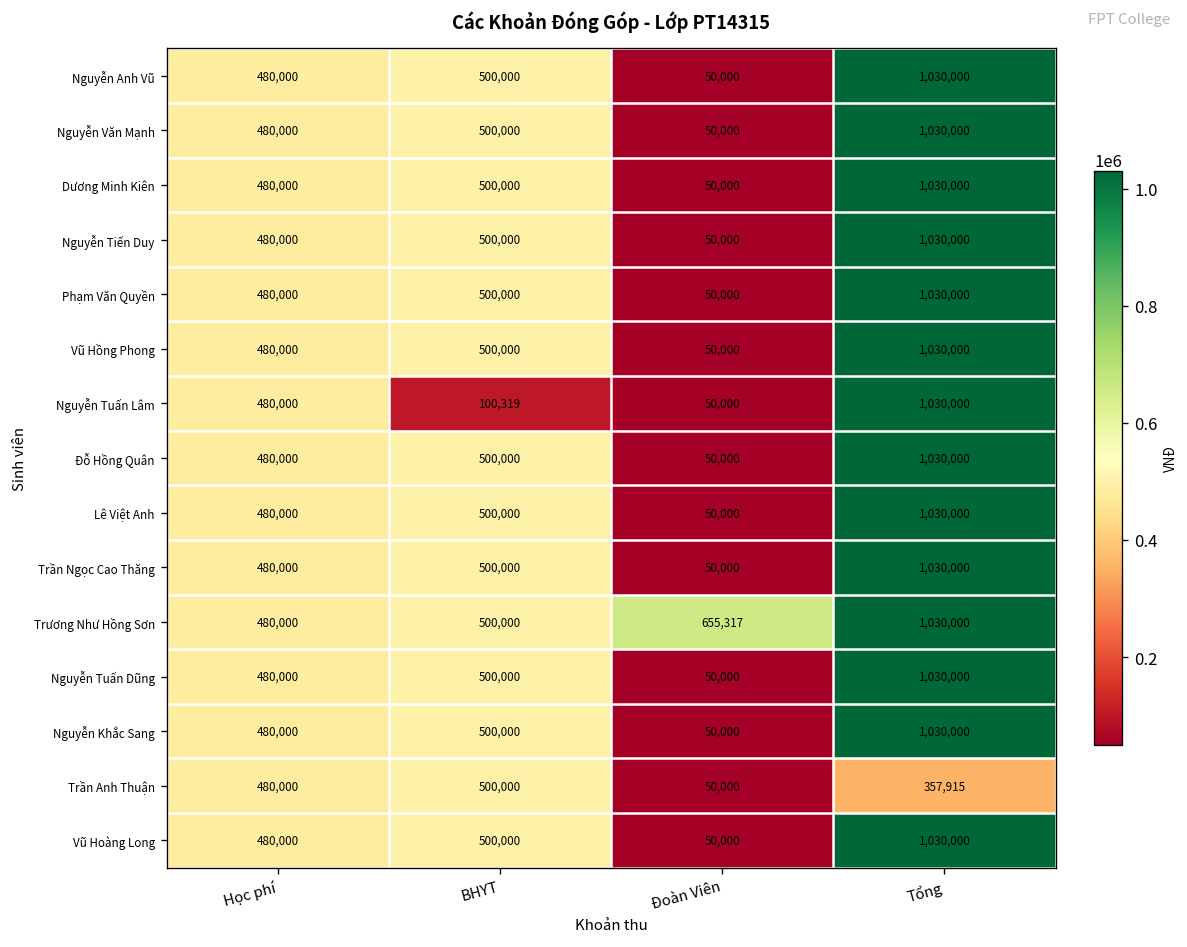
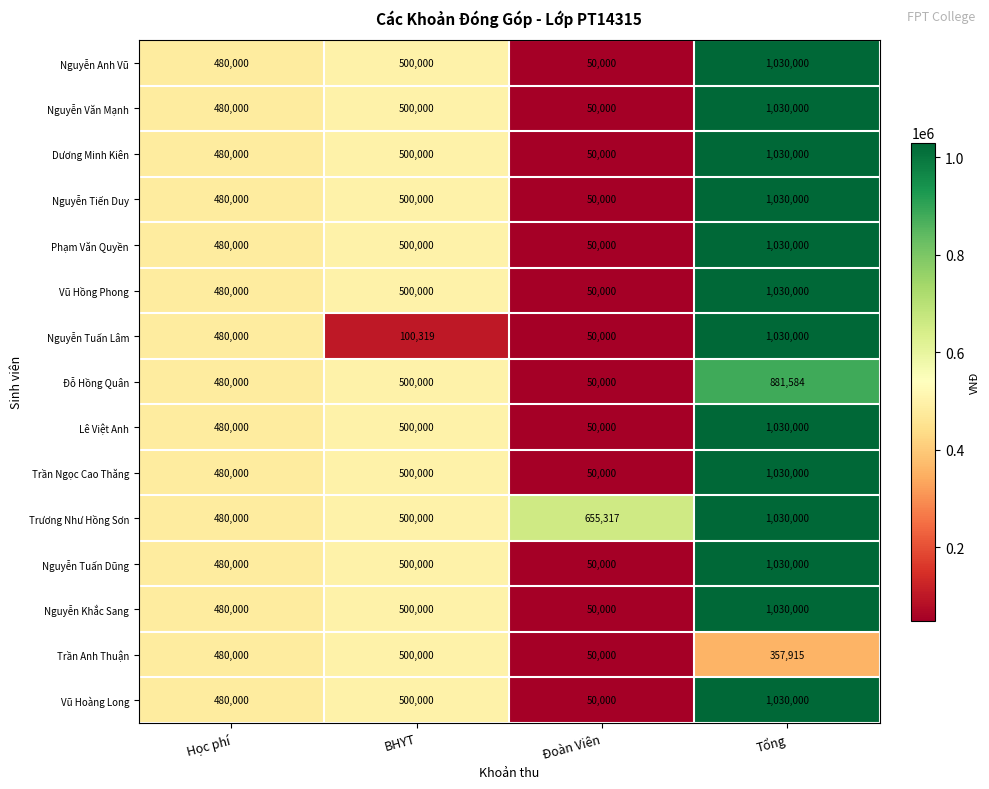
  {
    "Nguyễn Anh Vũ": {
      "Học phí": "480,000",
      "BHYT": "500,000",
      "Đoàn Viên": "50,000",
      "Tổng": "1,030,000"
    },
    "Nguyễn Văn Mạnh": {
      "Học phí": "480,000",
      "BHYT": "500,000",
      "Đoàn Viên": "50,000",
      "Tổng": "1,030,000"
    },
    "Dương Minh Kiên": {
      "Học phí": "480,000",
      "BHYT": "500,000",
      "Đoàn Viên": "50,000",
      "Tổng": "1,030,000"
    },
    "Nguyễn Tiến Duy": {
      "Học phí": "480,000",
      "BHYT": "500,000",
      "Đoàn Viên": "50,000",
      "Tổng": "1,030,000"
    },
    "Phạm Văn Quyền": {
      "Học phí": "480,000",
      "BHYT": "500,000",
      "Đoàn Viên": "50,000",
      "Tổng": "1,030,000"
    },
    "Vũ Hồng Phong": {
      "Học phí": "480,000",
      "BHYT": "500,000",
      "Đoàn Viên": "50,000",
      "Tổng": "1,030,000"
    },
    "Nguyễn Tuấn Lâm": {
      "Học phí": "480,000",
      "BHYT": "100,319",
      "Đoàn Viên": "50,000",
      "Tổng": "1,030,000"
    },
    "Đỗ Hồng Quân": {
      "Học phí": "480,000",
      "BHYT": "500,000",
      "Đoàn Viên": "50,000",
-     "Tổng": "1,030,000"
+     "Tổng": "881,584"
    },
    "Lê Việt Anh": {
      "Học phí": "480,000",
      "BHYT": "500,000",
      "Đoàn Viên": "50,000",
      "Tổng": "1,030,000"
    },
    "Trần Ngọc Cao Thăng": {
      "Học phí": "480,000",
      "BHYT": "500,000",
      "Đoàn Viên": "50,000",
      "Tổng": "1,030,000"
    },
    "Trương Như Hồng Sơn": {
      "Học phí": "480,000",
      "BHYT": "500,000",
      "Đoàn Viên": "655,317",
      "Tổng": "1,030,000"
    },
    "Nguyễn Tuấn Dũng": {
      "Học phí": "480,000",
      "BHYT": "500,000",
      "Đoàn Viên": "50,000",
      "Tổng": "1,030,000"
    },
    "Nguyễn Khắc Sang": {
      "Học phí": "480,000",
      "BHYT": "500,000",
      "Đoàn Viên": "50,000",
      "Tổng": "1,030,000"
    },
    "Trần Anh Thuận": {
      "Học phí": "480,000",
      "BHYT": "500,000",
      "Đoàn Viên": "50,000",
      "Tổng": "357,915"
    },
    "Vũ Hoàng Long": {
      "Học phí": "480,000",
      "BHYT": "500,000",
      "Đoàn Viên": "50,000",
      "Tổng": "1,030,000"
    }
  }
